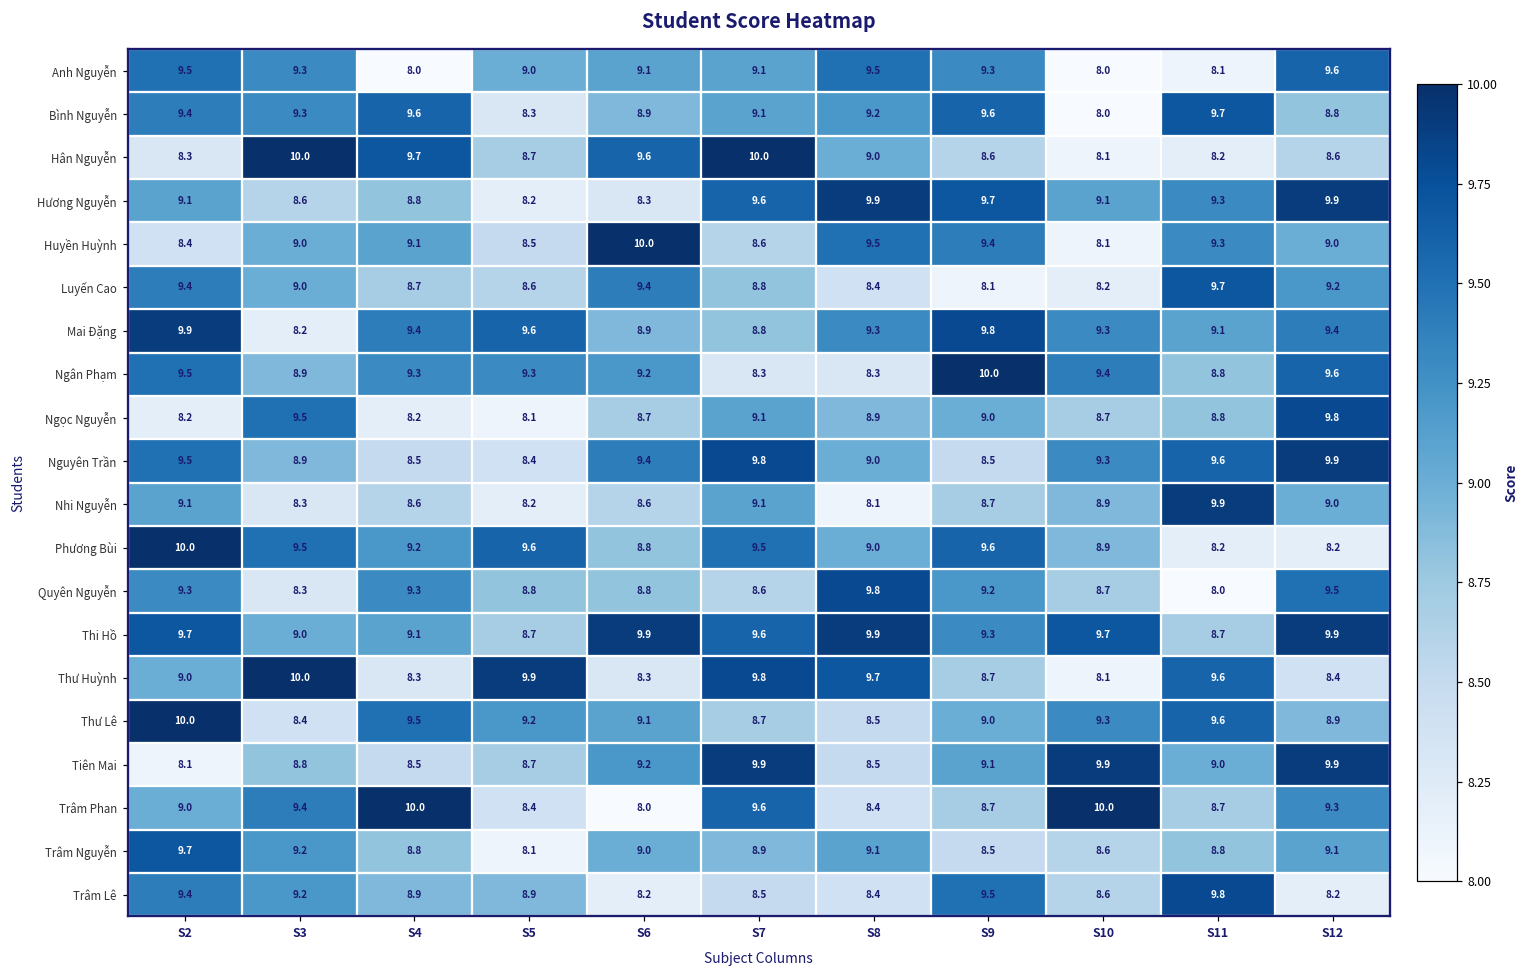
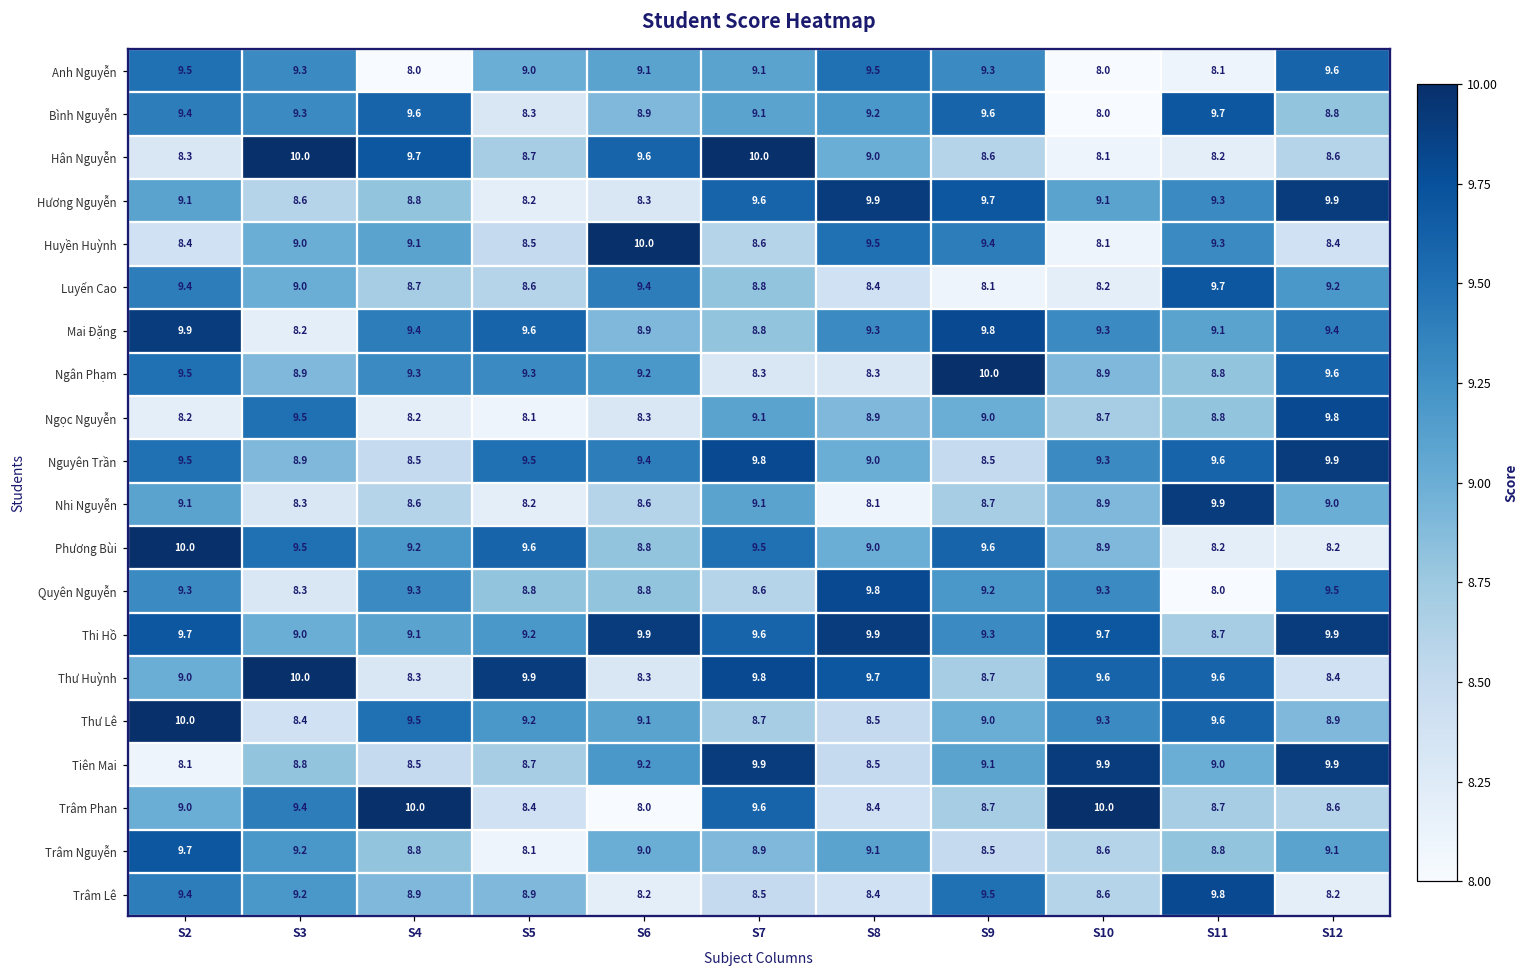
  {
    "Huyền Huỳnh": {
      "S2": 8.4,
      "S3": 9.0,
      "S4": 9.1,
      "S5": 8.5,
      "S6": 10.0,
      "S7": 8.6,
      "S8": 9.5,
      "S9": 9.4,
      "S10": 8.1,
      "S11": 9.3,
-     "S12": 9.0
+     "S12": 8.4
    },
    "Ngân Phạm": {
      "S2": 9.5,
      "S3": 8.9,
      "S4": 9.3,
      "S5": 9.3,
      "S6": 9.2,
      "S7": 8.3,
      "S8": 8.3,
      "S9": 10.0,
-     "S10": 9.4,
+     "S10": 8.9,
      "S11": 8.8,
      "S12": 9.6
    },
    "Ngọc Nguyễn": {
      "S2": 8.2,
      "S3": 9.5,
      "S4": 8.2,
      "S5": 8.1,
-     "S6": 8.7,
+     "S6": 8.3,
      "S7": 9.1,
      "S8": 8.9,
      "S9": 9.0,
      "S10": 8.7,
      "S11": 8.8,
      "S12": 9.8
    },
    "Nguyên Trần": {
      "S2": 9.5,
      "S3": 8.9,
      "S4": 8.5,
-     "S5": 8.4,
+     "S5": 9.5,
      "S6": 9.4,
      "S7": 9.8,
      "S8": 9.0,
      "S9": 8.5,
      "S10": 9.3,
      "S11": 9.6,
      "S12": 9.9
    },
    "Quyên Nguyễn": {
      "S2": 9.3,
      "S3": 8.3,
      "S4": 9.3,
      "S5": 8.8,
      "S6": 8.8,
      "S7": 8.6,
      "S8": 9.8,
      "S9": 9.2,
-     "S10": 8.7,
+     "S10": 9.3,
      "S11": 8.0,
      "S12": 9.5
    },
    "Thi Hồ": {
      "S2": 9.7,
      "S3": 9.0,
      "S4": 9.1,
-     "S5": 8.7,
+     "S5": 9.2,
      "S6": 9.9,
      "S7": 9.6,
      "S8": 9.9,
      "S9": 9.3,
      "S10": 9.7,
      "S11": 8.7,
      "S12": 9.9
    },
    "Thư Huỳnh": {
      "S2": 9.0,
      "S3": 10.0,
      "S4": 8.3,
      "S5": 9.9,
      "S6": 8.3,
      "S7": 9.8,
      "S8": 9.7,
      "S9": 8.7,
-     "S10": 8.1,
+     "S10": 9.6,
      "S11": 9.6,
      "S12": 8.4
    },
    "Trâm Phan": {
      "S2": 9.0,
      "S3": 9.4,
      "S4": 10.0,
      "S5": 8.4,
      "S6": 8.0,
      "S7": 9.6,
      "S8": 8.4,
      "S9": 8.7,
      "S10": 10.0,
      "S11": 8.7,
-     "S12": 9.3
+     "S12": 8.6
    }
  }
